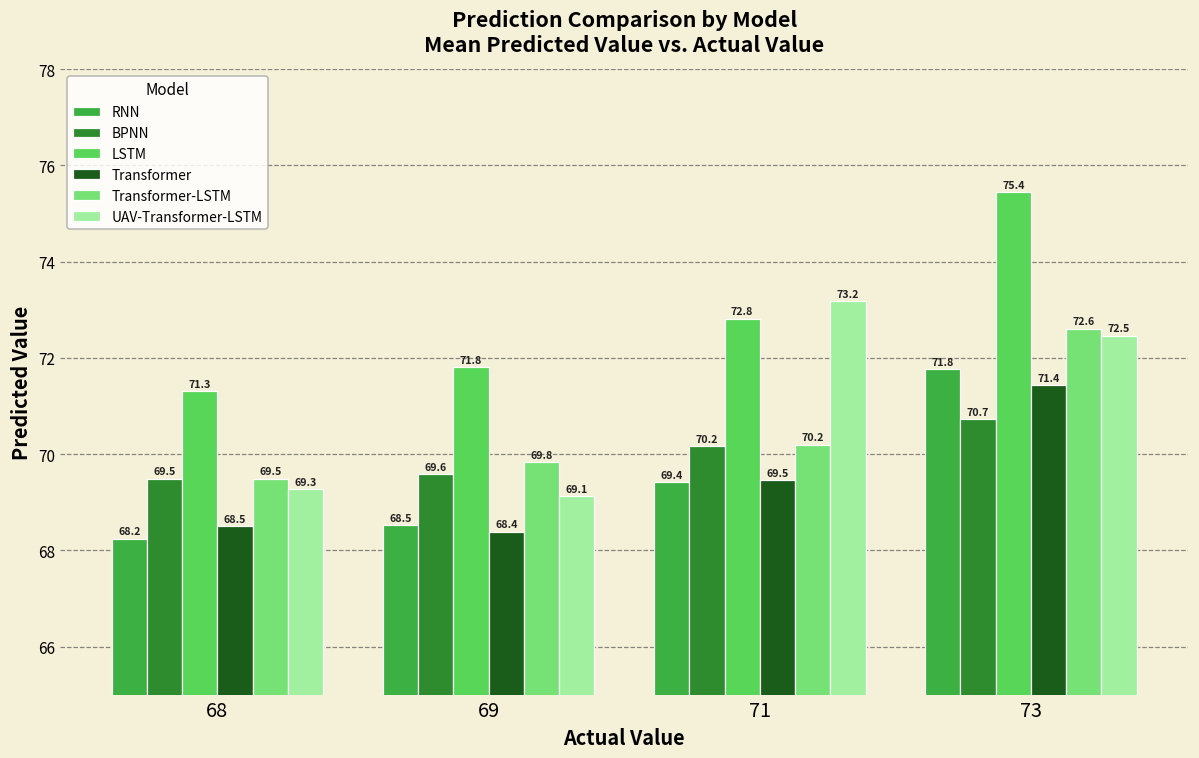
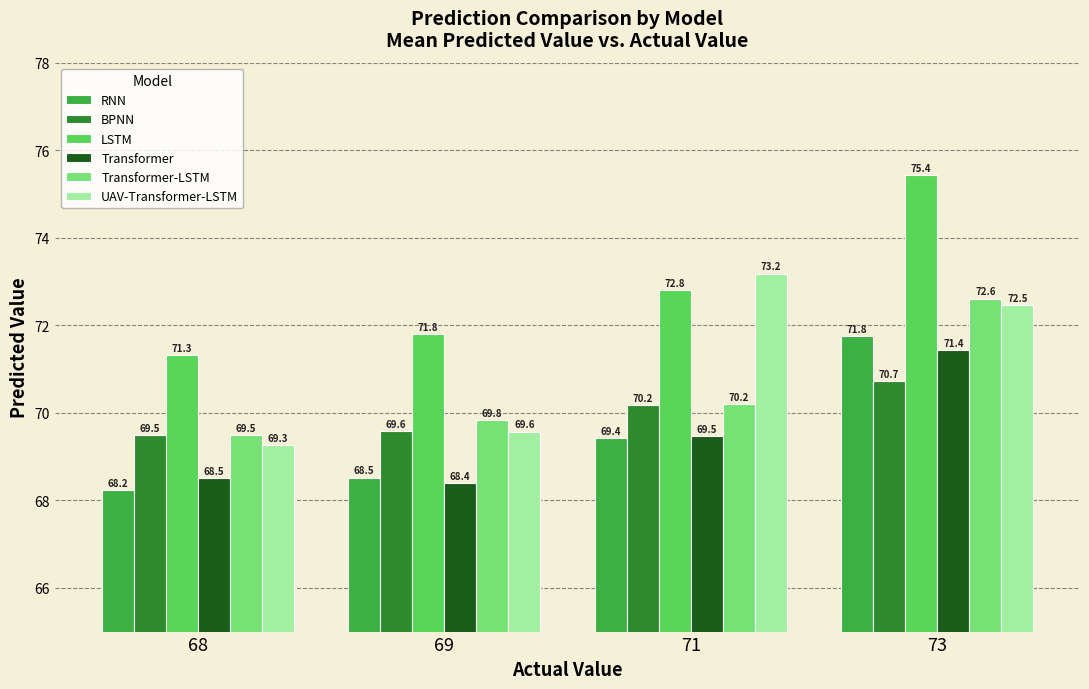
  {
    "UAV-Transformer-LSTM": {
      "68": 69.3,
-     "69": 69.1,
+     "69": 69.6,
      "71": 73.2,
      "73": 72.5
    }
  }
